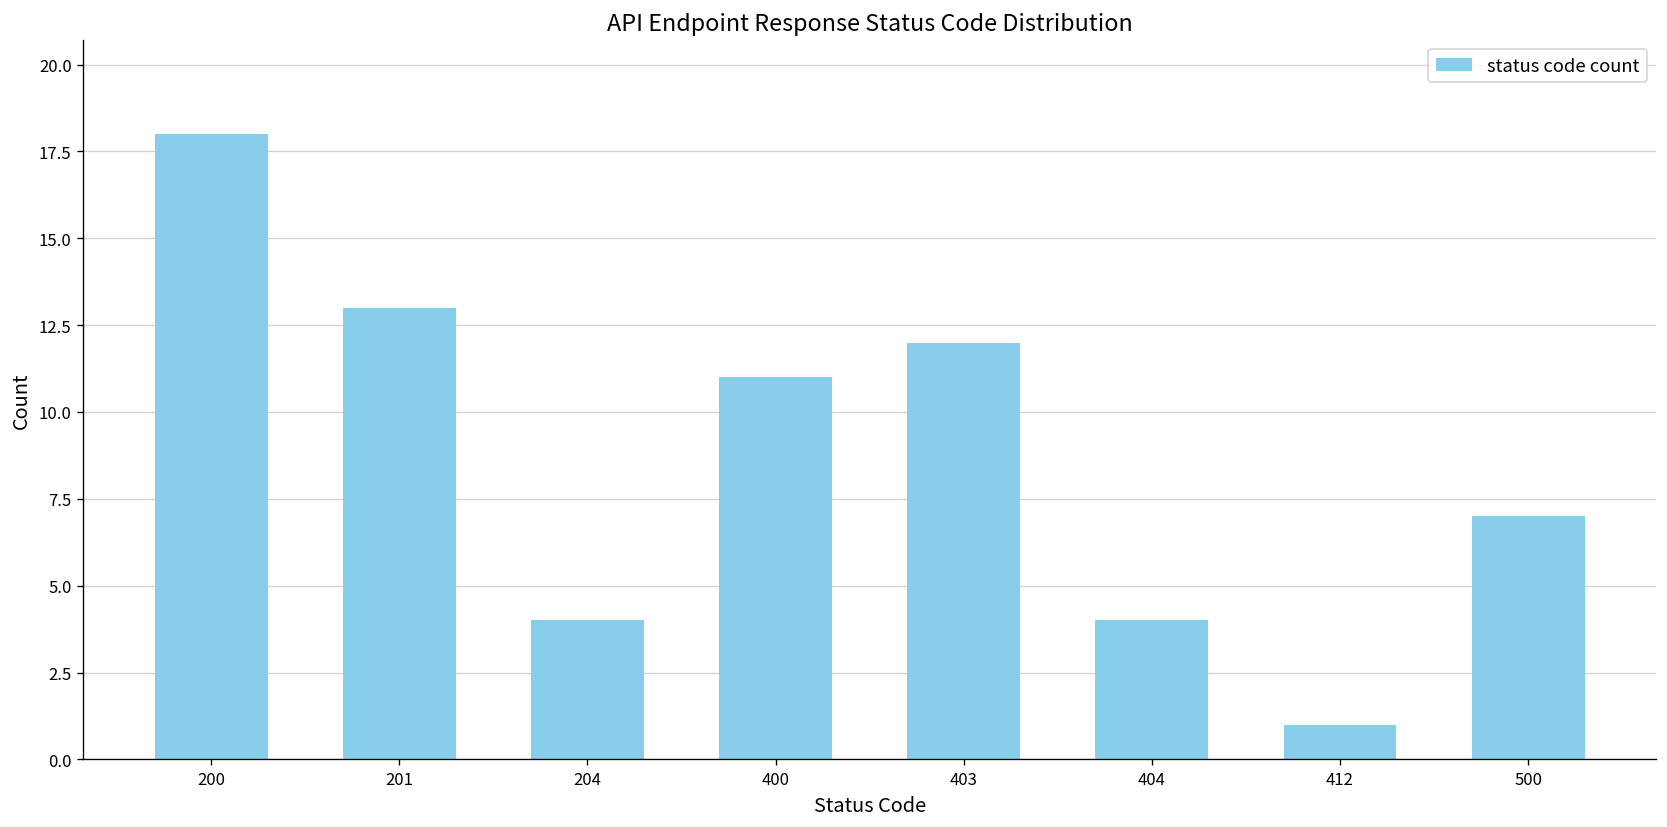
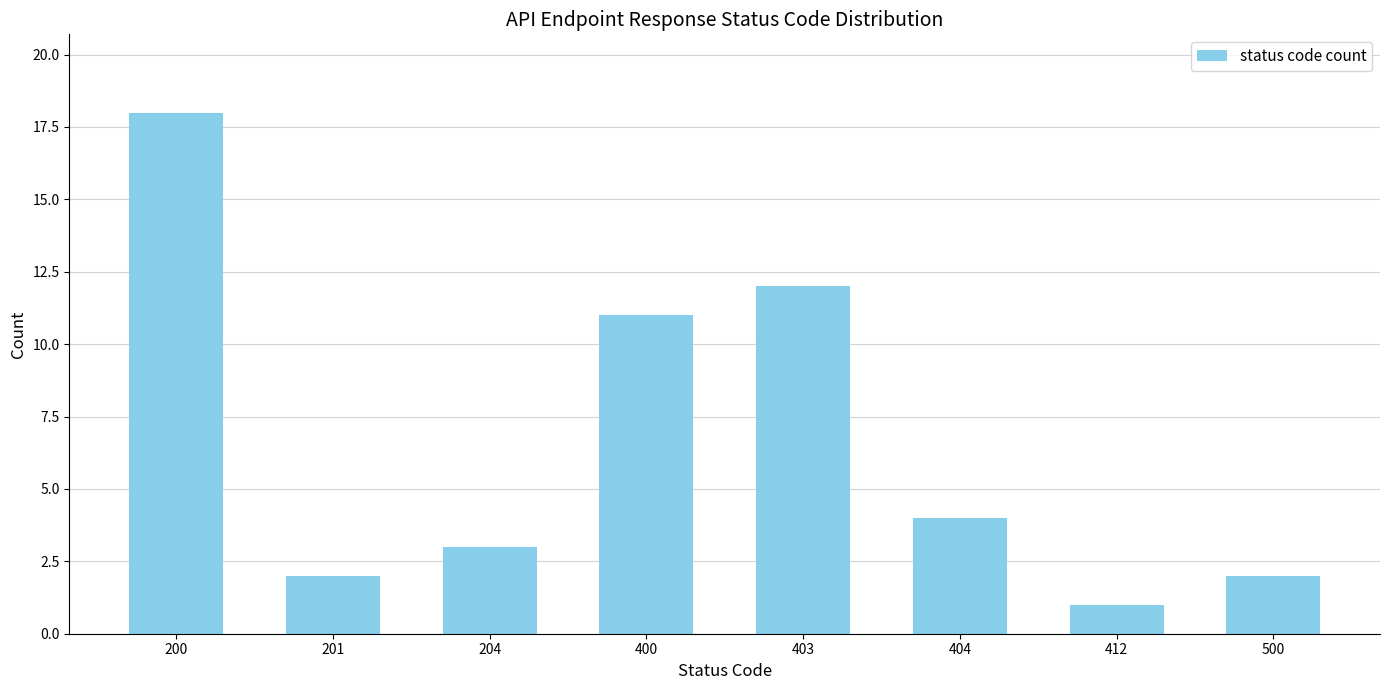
  {
    "200": 18,
-   "201": 13,
-   "204": 4,
+   "201": 2,
+   "204": 3,
    "400": 11,
    "403": 12,
    "404": 4,
    "412": 1,
-   "500": 7
+   "500": 2
  }
